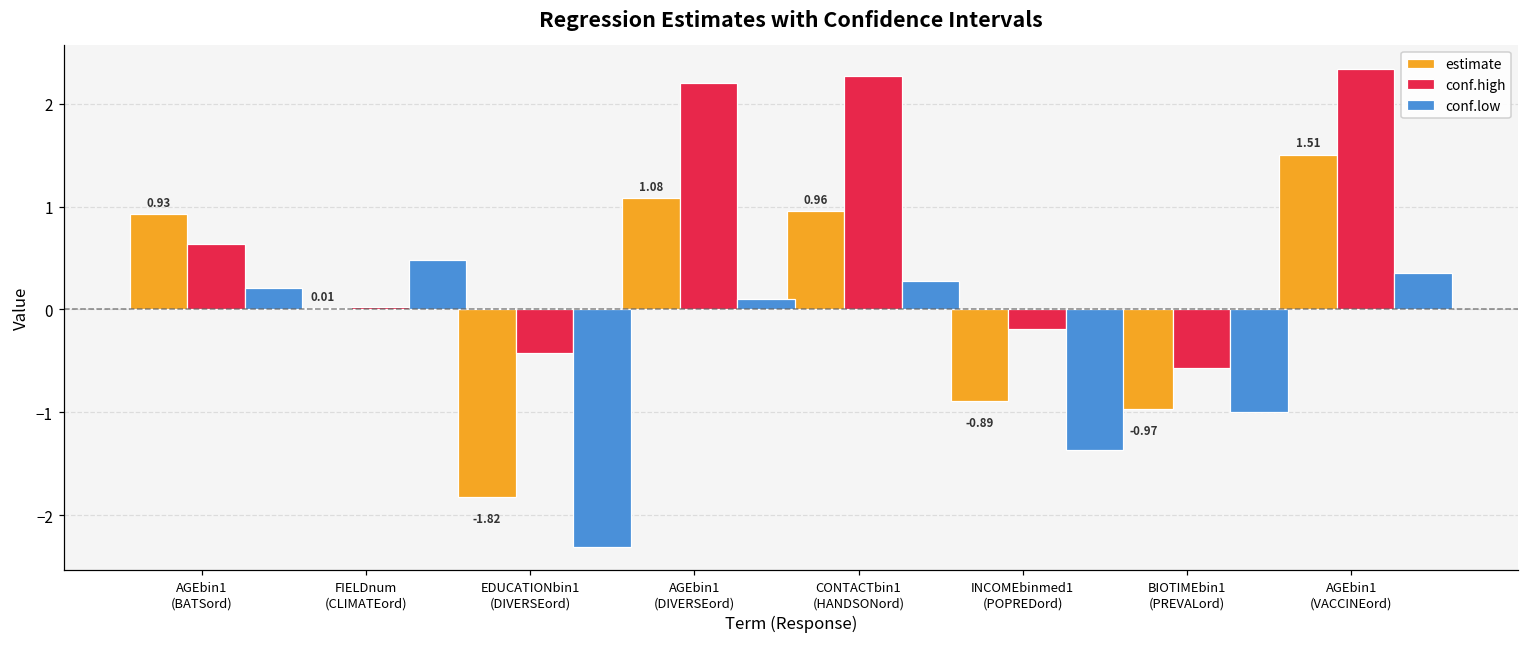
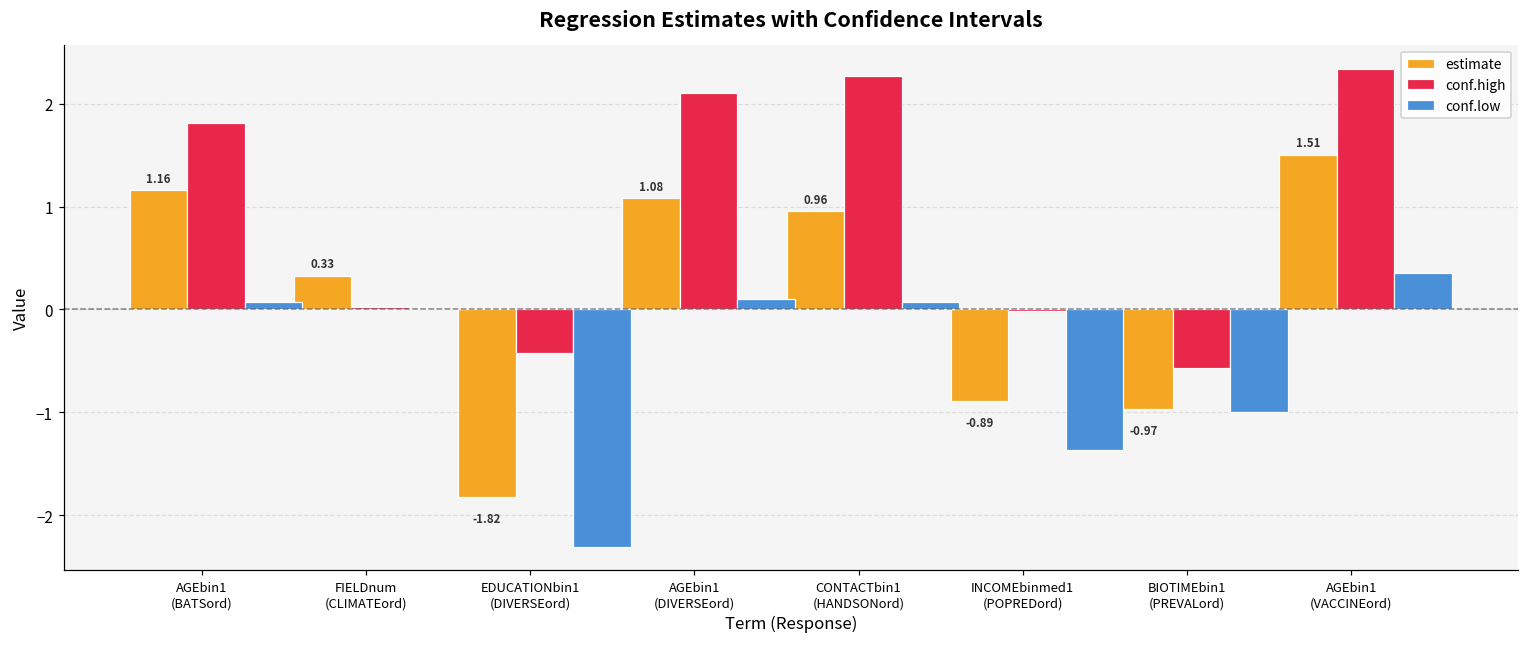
  {
    "estimate": {
-     "AGEbin1 (BATSord)": 0.93,
-     "FIELDnum (CLIMATEord)": 0.01,
+     "AGEbin1 (BATSord)": 1.16,
+     "FIELDnum (CLIMATEord)": 0.33,
      "EDUCATIONbin1 (DIVERSEord)": -1.82,
      "AGEbin1 (DIVERSEord)": 1.08,
      "CONTACTbin1 (HANDSONord)": 0.96,
      "INCOMEbinmed1 (POPREDord)": -0.89,
      "BIOTIMEbin1 (PREVALord)": -0.97,
      "AGEbin1 (VACCINEord)": 1.51
    },
    "conf.high": {
-     "AGEbin1 (BATSord)": 0.6,
+     "AGEbin1 (BATSord)": 1.8,
      "EDUCATIONbin1 (DIVERSEord)": -0.4,
-     "AGEbin1 (DIVERSEord)": 2.2,
+     "AGEbin1 (DIVERSEord)": 2.1,
      "CONTACTbin1 (HANDSONord)": 2.3,
-     "INCOMEbinmed1 (POPREDord)": -0.2,
+     "INCOMEbinmed1 (POPREDord)": 0.0,
      "BIOTIMEbin1 (PREVALord)": -0.6,
      "AGEbin1 (VACCINEord)": 2.3
    },
    "conf.low": {
-     "AGEbin1 (BATSord)": 0.2,
-     "FIELDnum (CLIMATEord)": 0.5,
+     "AGEbin1 (BATSord)": 0.1,
+     "FIELDnum (CLIMATEord)": 0.0,
      "EDUCATIONbin1 (DIVERSEord)": -2.3,
      "AGEbin1 (DIVERSEord)": 0.1,
-     "CONTACTbin1 (HANDSONord)": 0.3,
+     "CONTACTbin1 (HANDSONord)": 0.1,
      "INCOMEbinmed1 (POPREDord)": -1.4,
      "BIOTIMEbin1 (PREVALord)": -1.0,
      "AGEbin1 (VACCINEord)": 0.4
    }
  }
